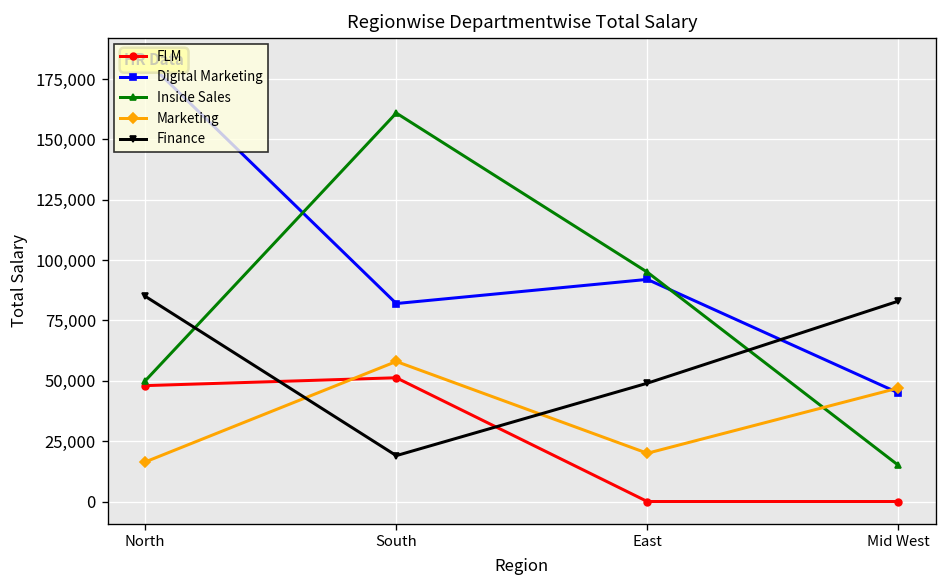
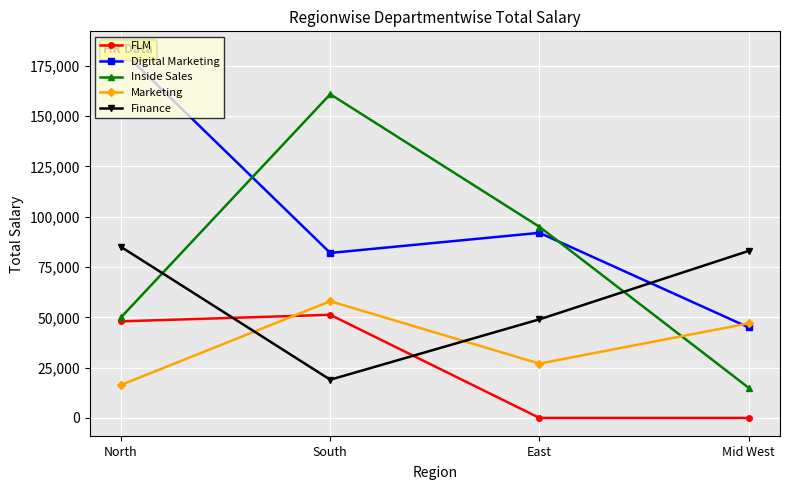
  {
    "FLM": {
      "North": "48,000",
      "South": "51,000",
      "East": "0",
      "Mid West": "0"
    },
    "Digital Marketing": {
      "South": "82,000",
      "East": "92,000",
      "Mid West": "45,000"
    },
    "Inside Sales": {
      "North": "50,000",
      "South": "161,000",
      "East": "95,000",
      "Mid West": "15,000"
    },
    "Marketing": {
      "North": "16,000",
      "South": "58,000",
-     "East": "20,000",
+     "East": "27,000",
      "Mid West": "47,000"
    },
    "Finance": {
      "North": "85,000",
      "South": "19,000",
      "East": "49,000",
      "Mid West": "83,000"
    }
  }
